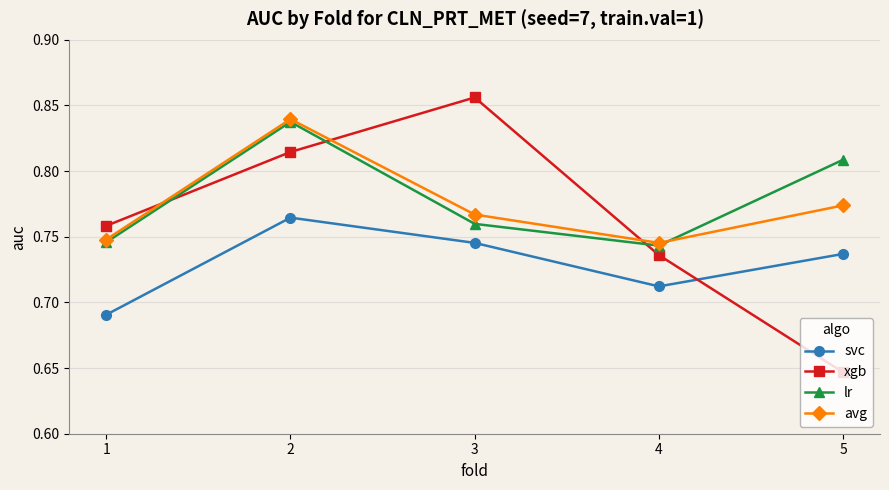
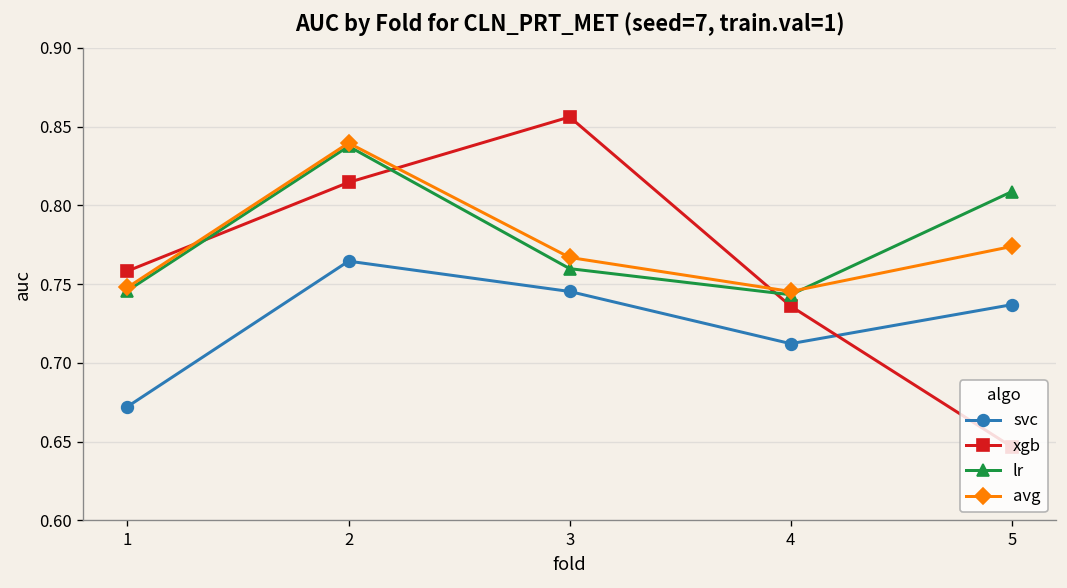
  {
    "svc": {
-     "1": 0.691,
+     "1": 0.672,
      "2": 0.765,
      "3": 0.745,
      "4": 0.712,
      "5": 0.737
    },
    "xgb": {
      "1": 0.758,
      "2": 0.815,
      "3": 0.856,
      "4": 0.736
    },
    "lr": {
      "1": 0.746,
      "2": 0.838,
      "3": 0.760,
      "4": 0.743,
      "5": 0.809
    },
    "avg": {
      "1": 0.748,
      "2": 0.840,
      "3": 0.767,
      "4": 0.745,
      "5": 0.774
    }
  }
